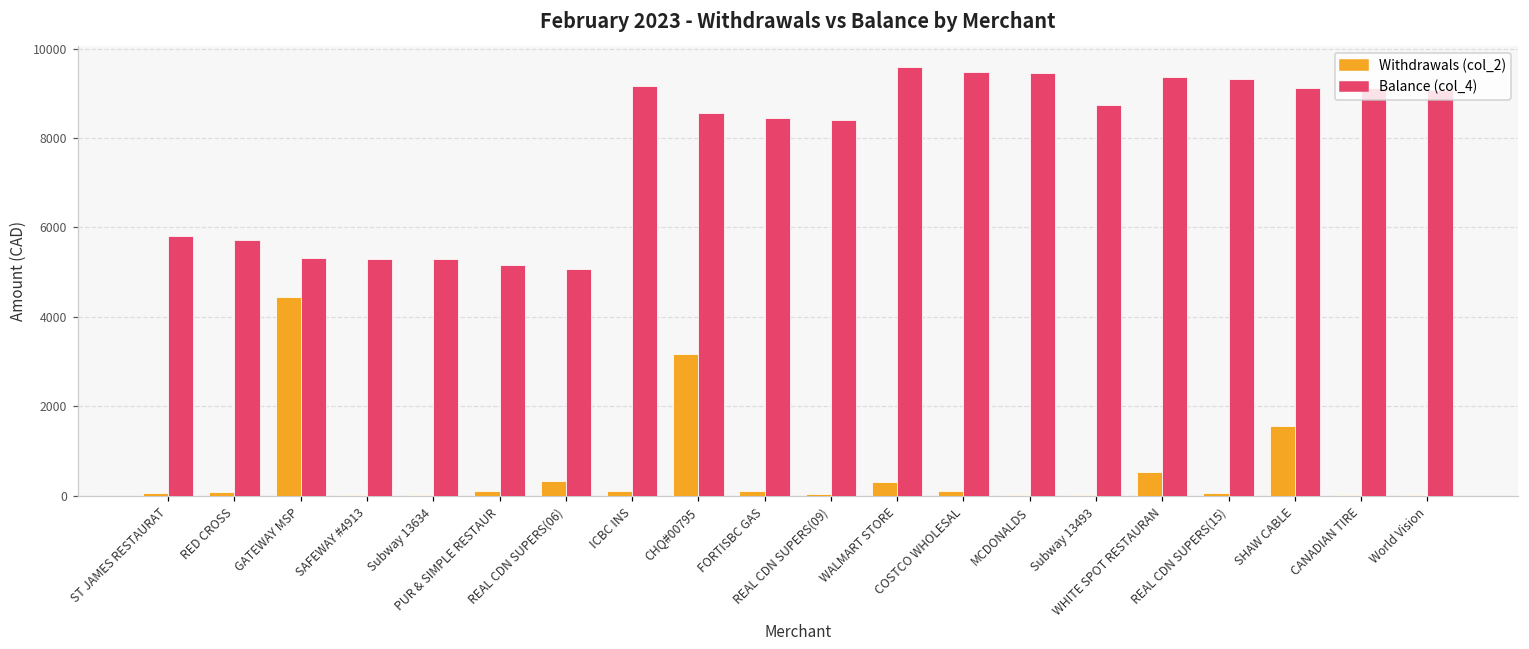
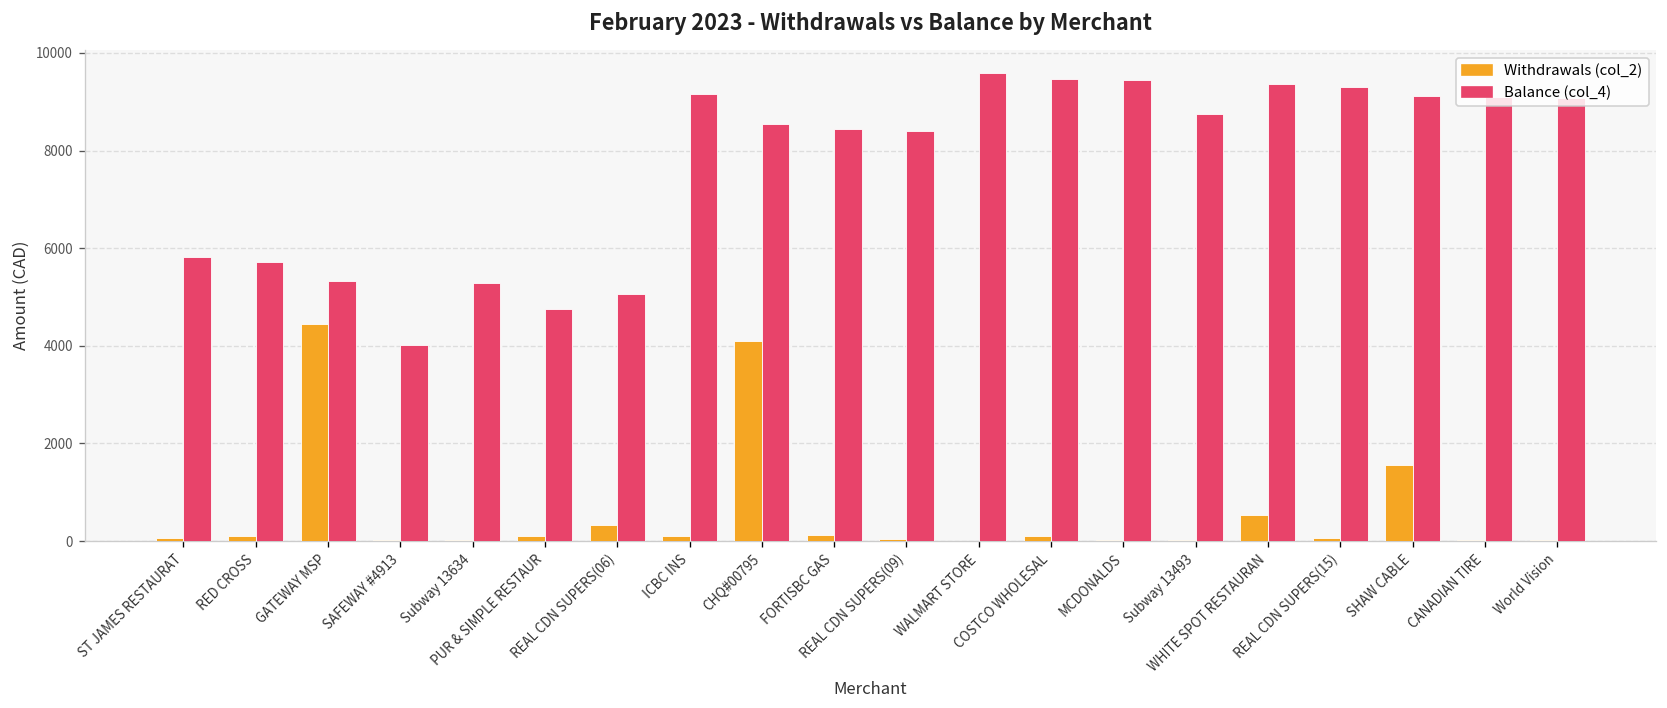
  {
    "Withdrawals (col_2)": {
      "ST JAMES RESTAURAT": 100,
      "RED CROSS": 100,
      "GATEWAY MSP": 4400,
      "PUR & SIMPLE RESTAUR": 100,
      "REAL CDN SUPERS(06)": 300,
      "ICBC INS": 100,
-     "CHQ#00795": 3200,
+     "CHQ#00795": 4100,
      "FORTISBC GAS": 100,
-     "WALMART STORE": 300,
+     "WALMART STORE": 0,
      "COSTCO WHOLESAL": 100,
      "WHITE SPOT RESTAURAN": 500,
      "SHAW CABLE": 1600
    },
    "Balance (col_4)": {
      "ST JAMES RESTAURAT": 5800,
      "RED CROSS": 5700,
      "GATEWAY MSP": 5300,
-     "SAFEWAY #4913": 5300,
+     "SAFEWAY #4913": 4000,
      "Subway 13634": 5300,
-     "PUR & SIMPLE RESTAUR": 5200,
+     "PUR & SIMPLE RESTAUR": 4800,
      "REAL CDN SUPERS(06)": 5100,
      "ICBC INS": 9200,
      "CHQ#00795": 8600,
      "FORTISBC GAS": 8400,
      "REAL CDN SUPERS(09)": 8400,
      "WALMART STORE": 9600,
      "COSTCO WHOLESAL": 9500,
      "MCDONALDS": 9500,
      "Subway 13493": 8700,
      "WHITE SPOT RESTAURAN": 9400,
      "REAL CDN SUPERS(15)": 9300,
      "SHAW CABLE": 9100
    }
  }
